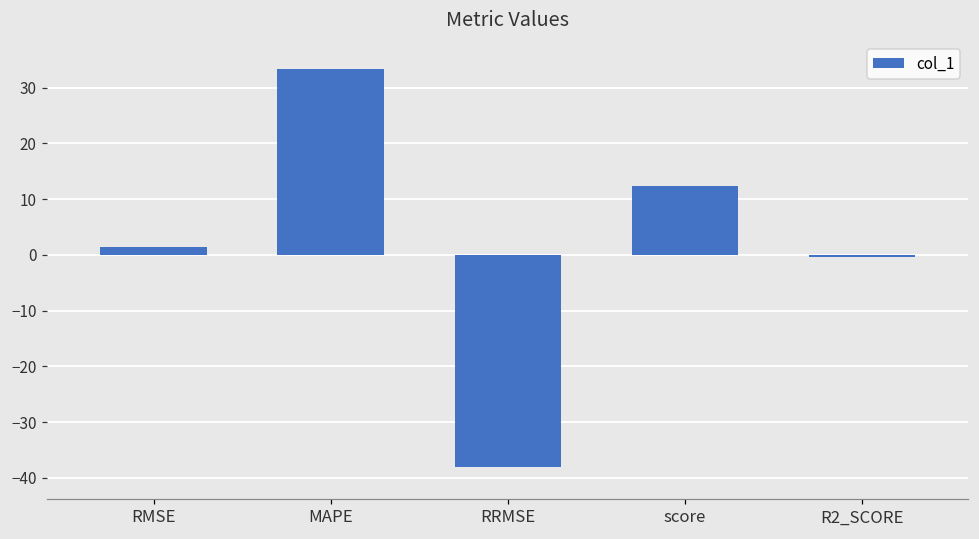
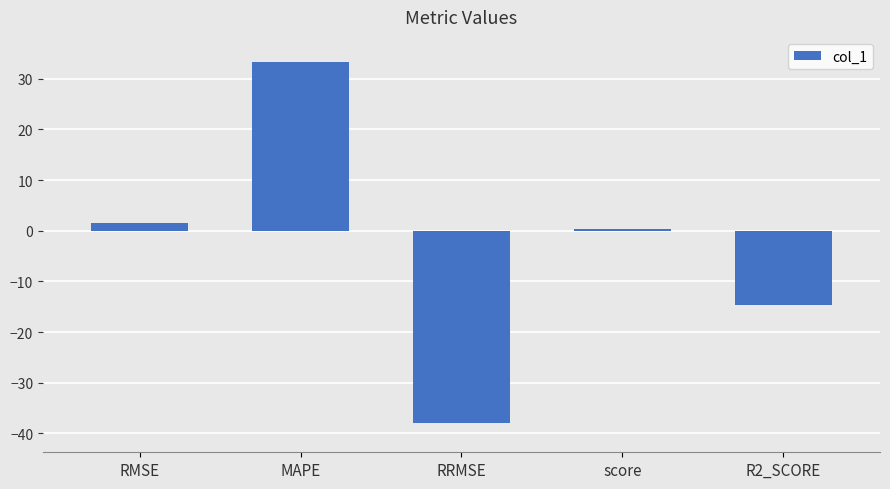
  {
    "RMSE": 1,
    "MAPE": 33,
    "RRMSE": -38,
-   "score": 12,
-   "R2_SCORE": 0
+   "score": 0,
+   "R2_SCORE": -15
  }
